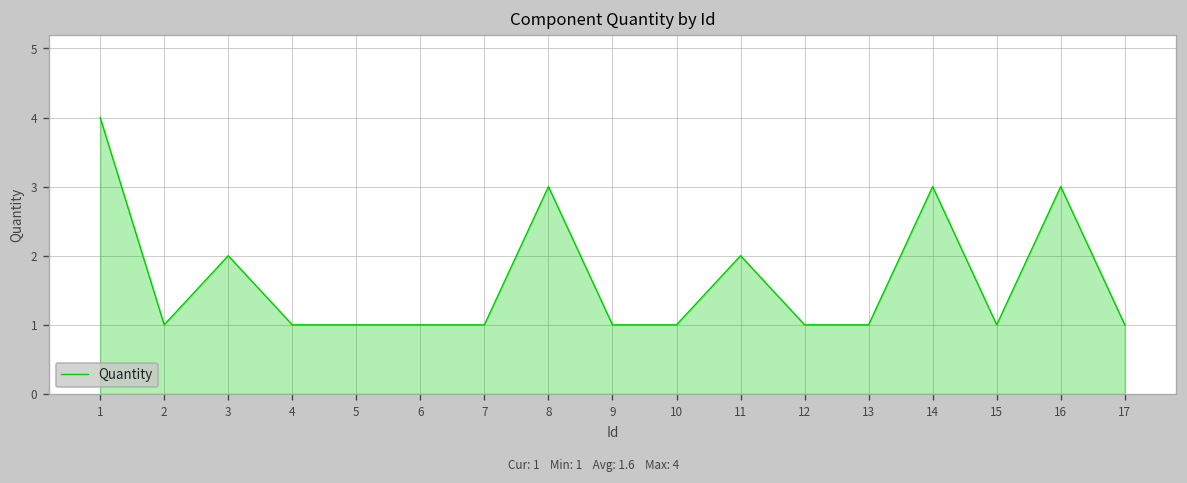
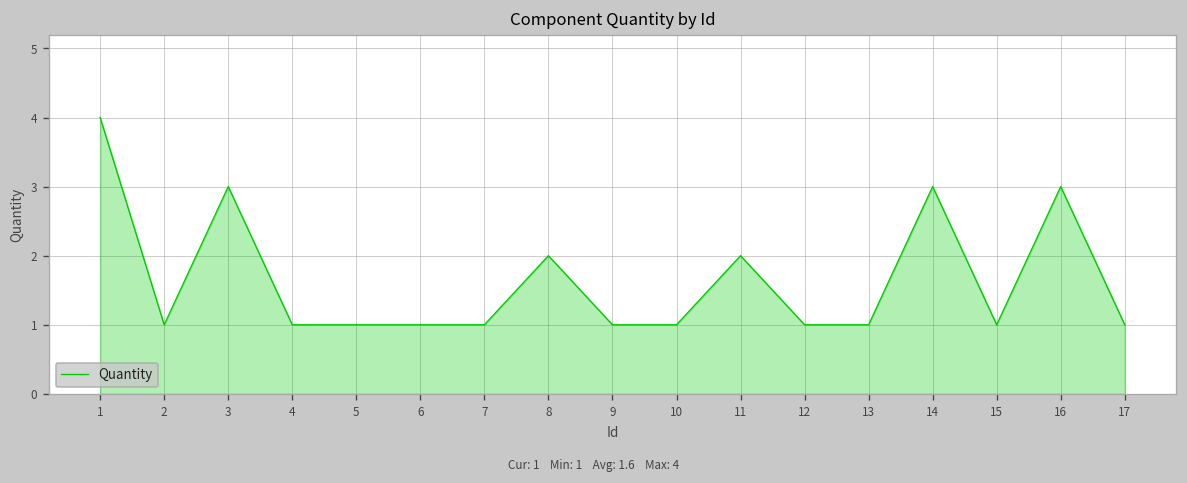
  {
    "1": 4,
    "2": 1,
-   "3": 2,
+   "3": 3,
    "4": 1,
    "5": 1,
    "6": 1,
    "7": 1,
-   "8": 3,
+   "8": 2,
    "9": 1,
    "10": 1,
    "11": 2,
    "12": 1,
    "13": 1,
    "14": 3,
    "15": 1,
    "16": 3,
    "17": 1
  }
